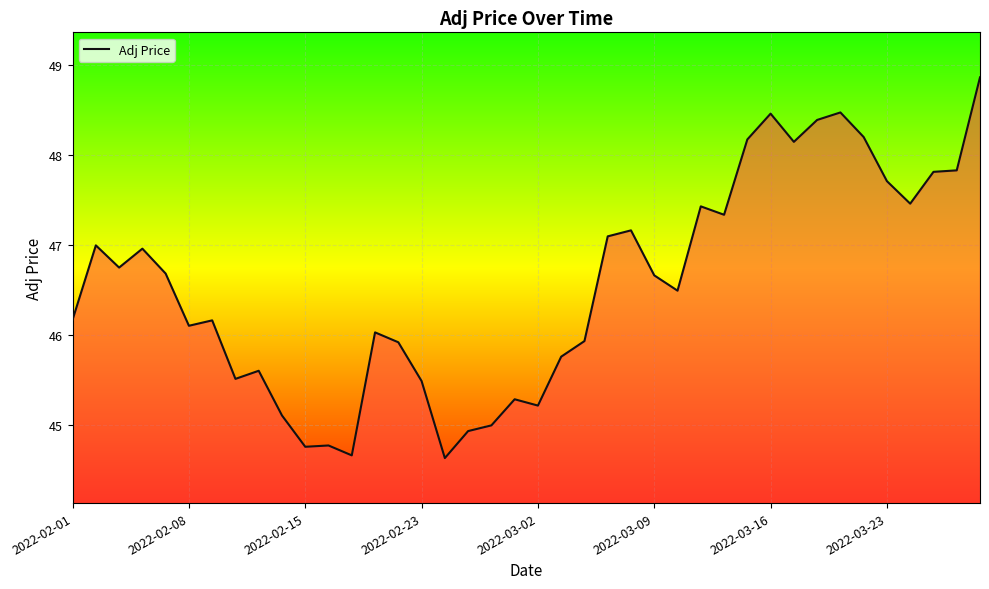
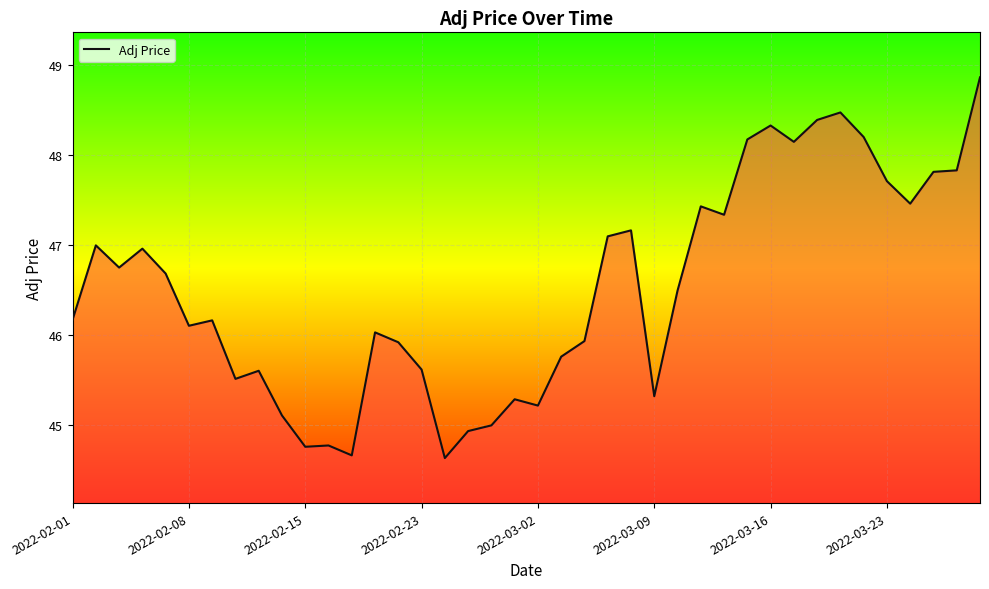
  {
    "2022-02-01": 46.2,
    "2022-02-08": 46.1,
    "2022-02-15": 44.8,
-   "2022-02-23": 45.5,
+   "2022-02-23": 45.6,
    "2022-03-02": 45.2,
-   "2022-03-09": 46.7,
-   "2022-03-16": 48.5,
+   "2022-03-09": 45.3,
+   "2022-03-16": 48.3,
    "2022-03-23": 47.7
  }
